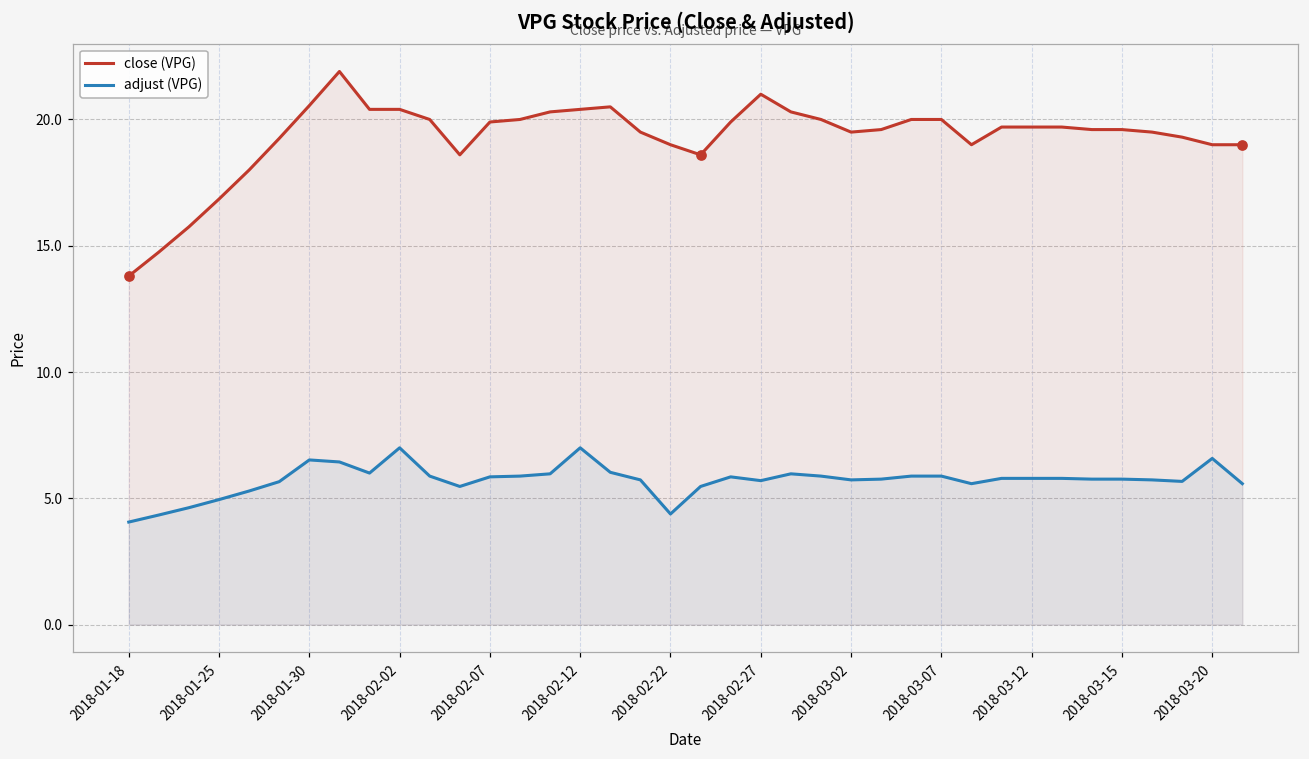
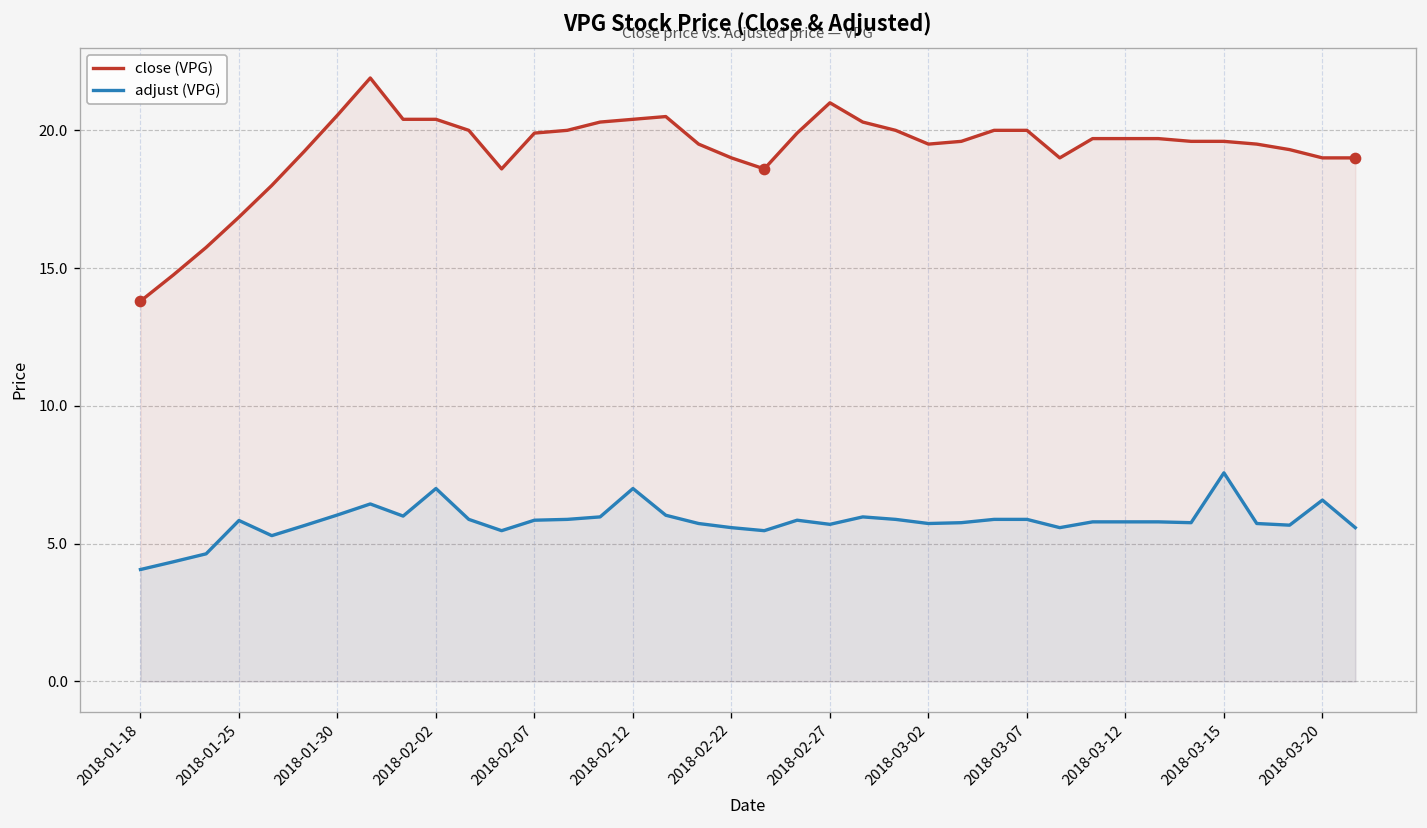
  {
    "adjust (VPG)": {
      "2018-01-18": 4.1,
-     "2018-01-25": 5.0,
-     "2018-01-30": 6.5,
+     "2018-01-25": 5.8,
+     "2018-01-30": 6.0,
      "2018-02-02": 7.0,
      "2018-02-07": 5.9,
      "2018-02-12": 7.0,
-     "2018-02-22": 4.4,
+     "2018-02-22": 5.6,
      "2018-02-27": 5.7,
      "2018-03-02": 5.7,
      "2018-03-07": 5.9,
      "2018-03-12": 5.8,
-     "2018-03-15": 5.8,
+     "2018-03-15": 7.6,
      "2018-03-20": 6.6
    }
  }
